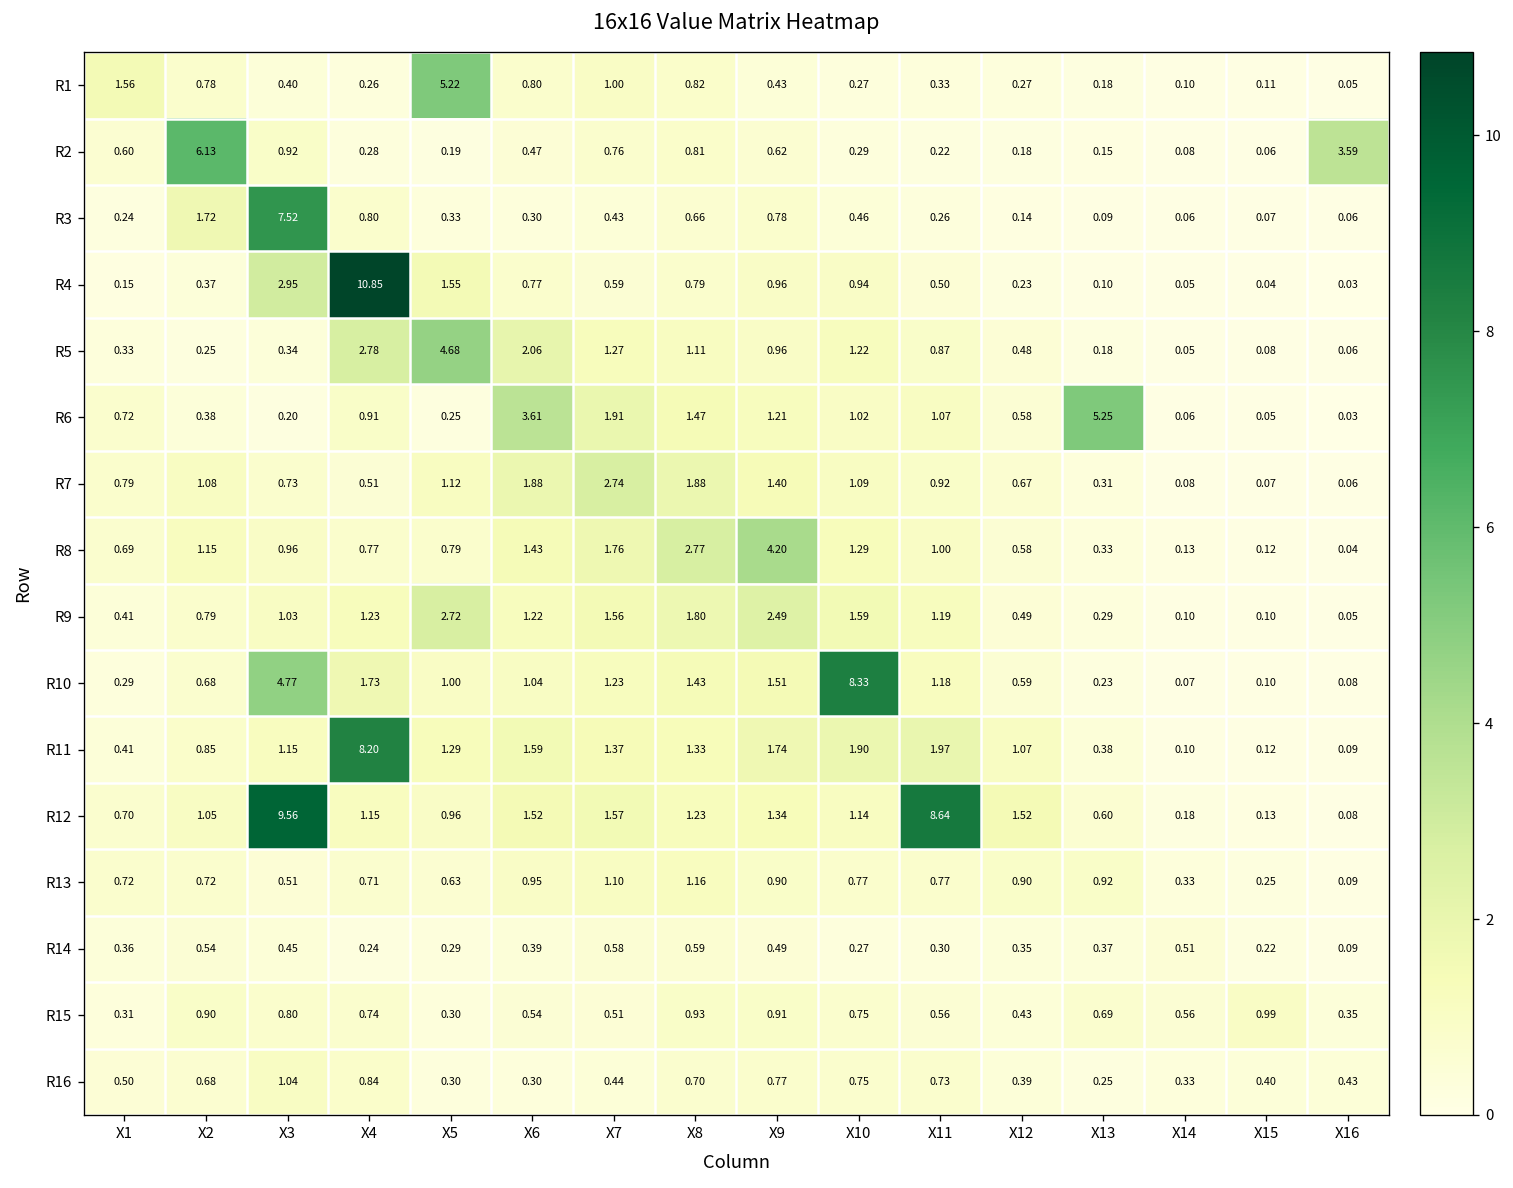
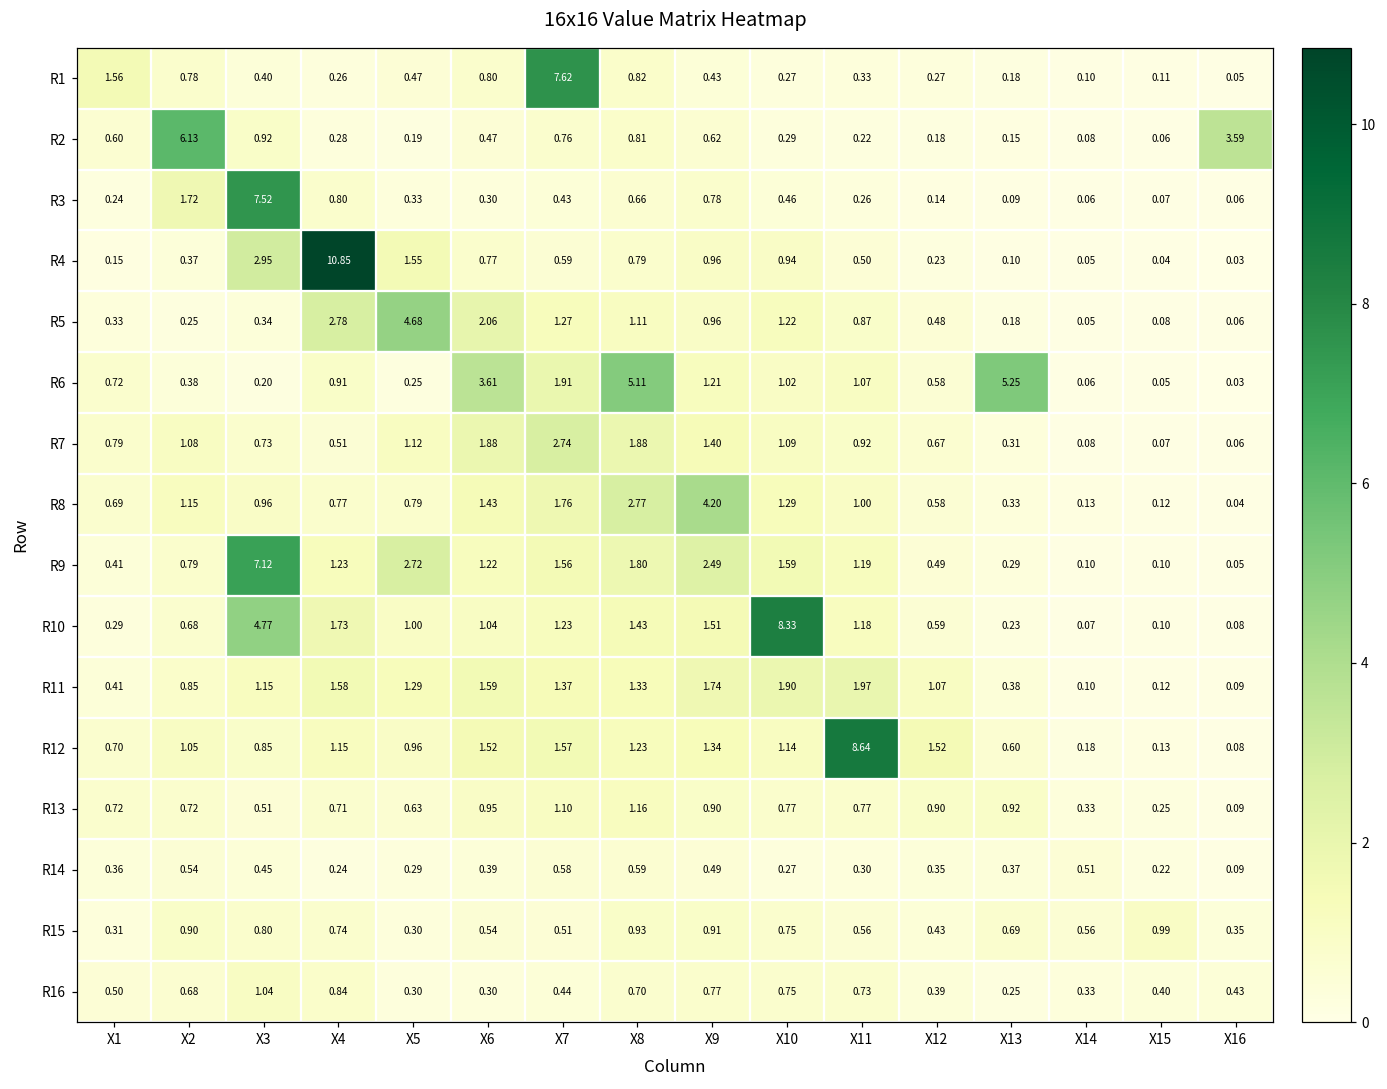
  {
    "R1": {
      "X1": 1.56,
      "X2": 0.78,
      "X3": 0.40,
      "X4": 0.26,
-     "X5": 5.22,
+     "X5": 0.47,
      "X6": 0.80,
-     "X7": 1.00,
+     "X7": 7.62,
      "X8": 0.82,
      "X9": 0.43,
      "X10": 0.27,
      "X11": 0.33,
      "X12": 0.27,
      "X13": 0.18,
      "X14": 0.10,
      "X15": 0.11,
      "X16": 0.05
    },
    "R6": {
      "X1": 0.72,
      "X2": 0.38,
      "X3": 0.20,
      "X4": 0.91,
      "X5": 0.25,
      "X6": 3.61,
      "X7": 1.91,
-     "X8": 1.47,
+     "X8": 5.11,
      "X9": 1.21,
      "X10": 1.02,
      "X11": 1.07,
      "X12": 0.58,
      "X13": 5.25,
      "X14": 0.06,
      "X15": 0.05,
      "X16": 0.03
    },
    "R9": {
      "X1": 0.41,
      "X2": 0.79,
-     "X3": 1.03,
+     "X3": 7.12,
      "X4": 1.23,
      "X5": 2.72,
      "X6": 1.22,
      "X7": 1.56,
      "X8": 1.80,
      "X9": 2.49,
      "X10": 1.59,
      "X11": 1.19,
      "X12": 0.49,
      "X13": 0.29,
      "X14": 0.10,
      "X15": 0.10,
      "X16": 0.05
    },
    "R11": {
      "X1": 0.41,
      "X2": 0.85,
      "X3": 1.15,
-     "X4": 8.20,
+     "X4": 1.58,
      "X5": 1.29,
      "X6": 1.59,
      "X7": 1.37,
      "X8": 1.33,
      "X9": 1.74,
      "X10": 1.90,
      "X11": 1.97,
      "X12": 1.07,
      "X13": 0.38,
      "X14": 0.10,
      "X15": 0.12,
      "X16": 0.09
    },
    "R12": {
      "X1": 0.70,
      "X2": 1.05,
-     "X3": 9.56,
+     "X3": 0.85,
      "X4": 1.15,
      "X5": 0.96,
      "X6": 1.52,
      "X7": 1.57,
      "X8": 1.23,
      "X9": 1.34,
      "X10": 1.14,
      "X11": 8.64,
      "X12": 1.52,
      "X13": 0.60,
      "X14": 0.18,
      "X15": 0.13,
      "X16": 0.08
    }
  }
